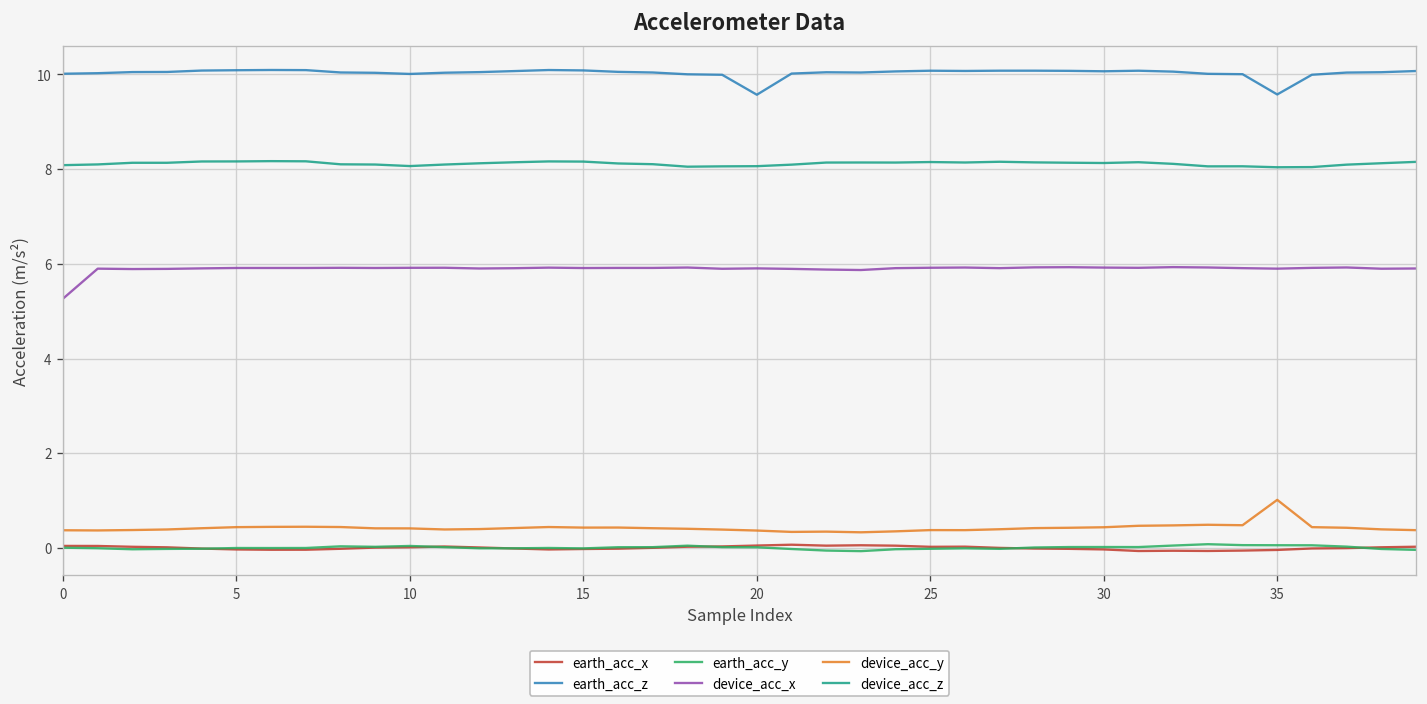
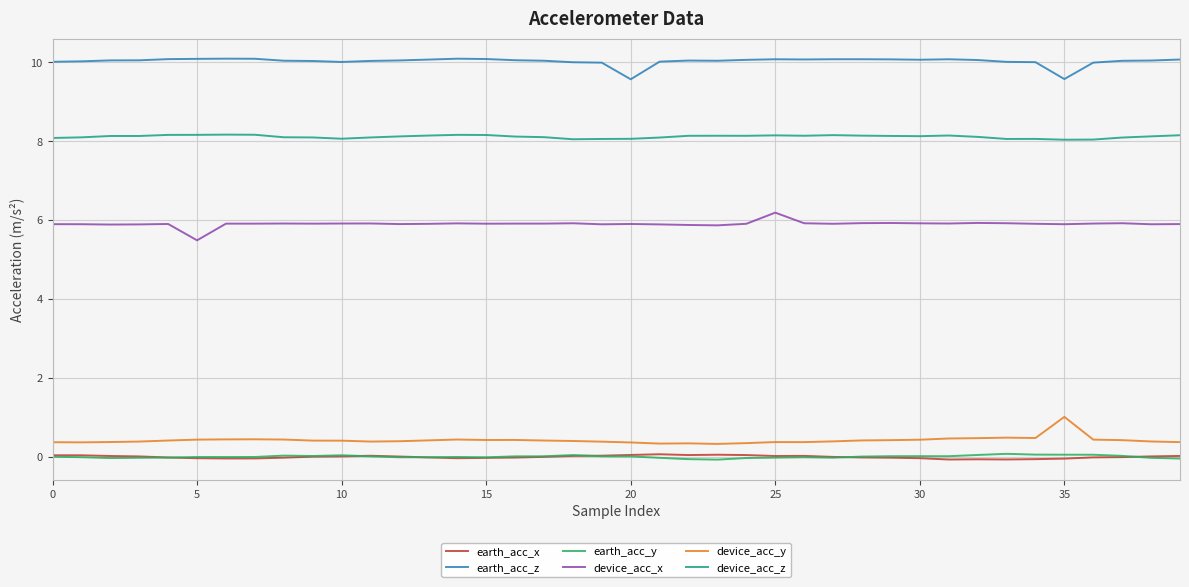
  {
    "earth_acc_x": {
      "35": 0.0
    },
    "earth_acc_z": {
      "0": 10.0,
      "5": 10.1,
      "10": 10.0,
      "15": 10.1,
      "20": 9.6,
      "25": 10.1,
      "30": 10.1,
      "35": 9.6
    },
    "device_acc_x": {
-     "0": 5.3,
-     "5": 5.9,
+     "0": 5.9,
+     "5": 5.5,
      "10": 5.9,
      "15": 5.9,
      "20": 5.9,
-     "25": 5.9,
+     "25": 6.2,
      "30": 5.9,
      "35": 5.9
    },
    "device_acc_y": {
      "0": 0.4,
      "5": 0.4,
      "10": 0.4,
      "15": 0.4,
      "20": 0.4,
      "25": 0.4,
      "30": 0.4,
      "35": 1.0
    }
  }
